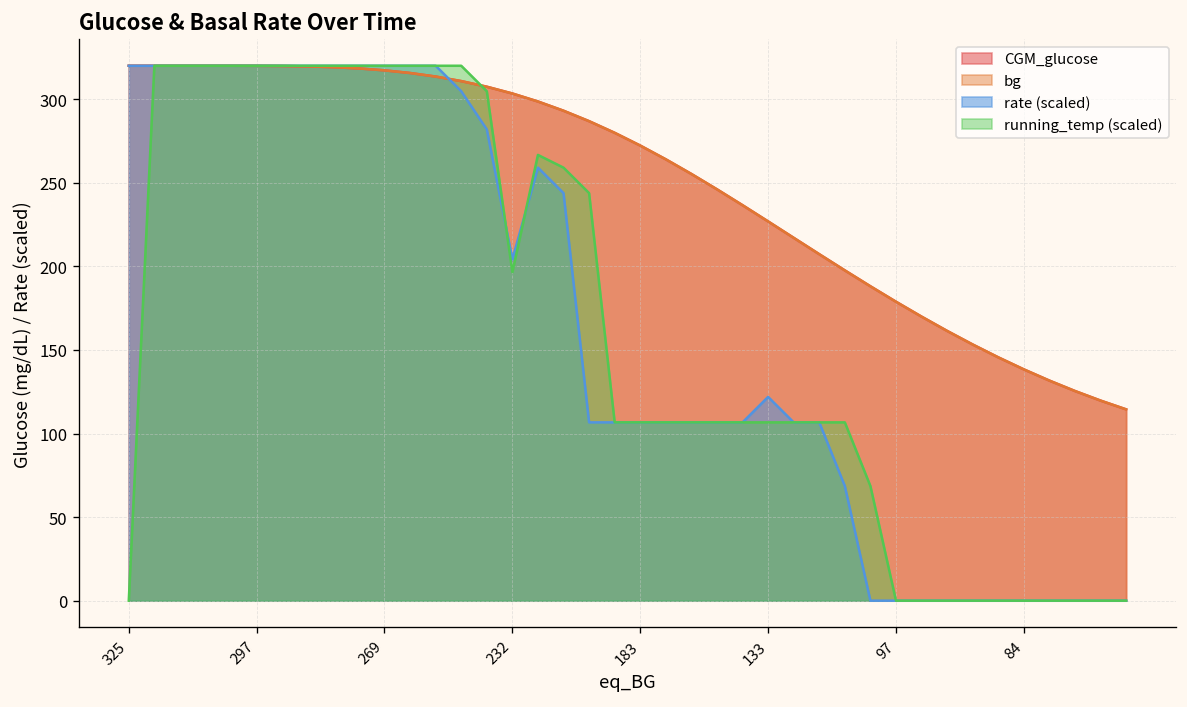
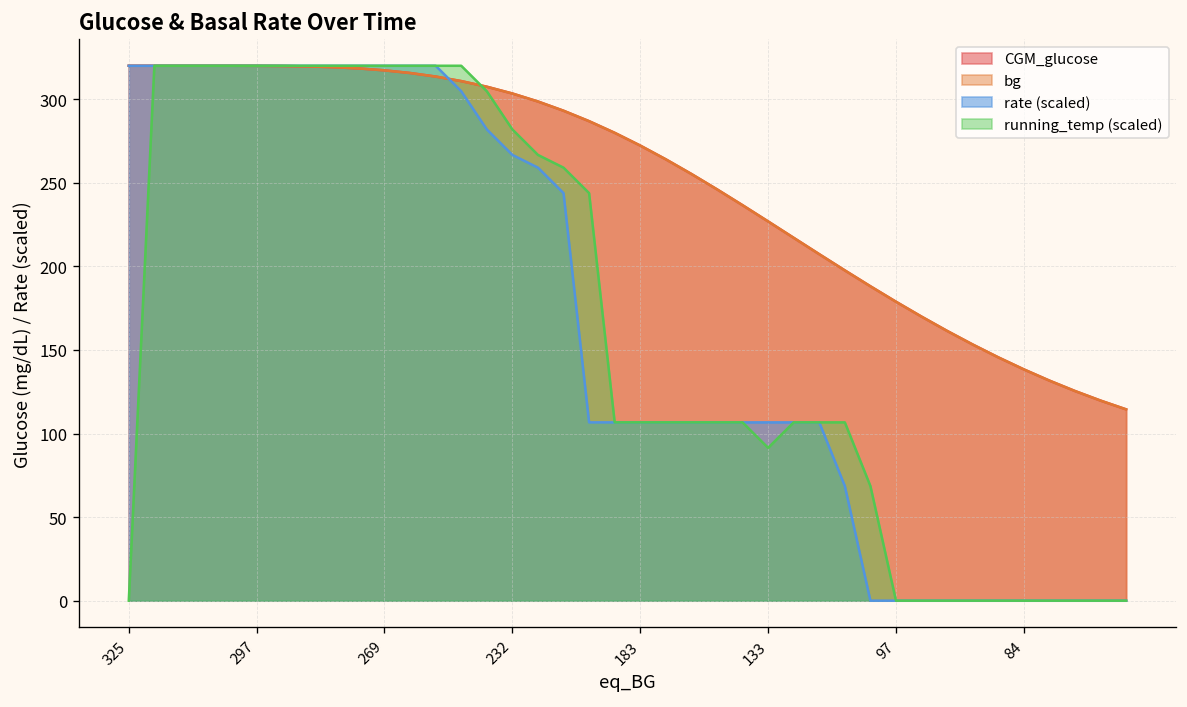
  {
    "rate (scaled)": {
-     "232": 204,
-     "133": 122
+     "232": 267,
+     "133": 107
    },
    "running_temp (scaled)": {
      "325": 0,
-     "232": 197,
-     "133": 107
+     "232": 282,
+     "133": 91
    }
  }
